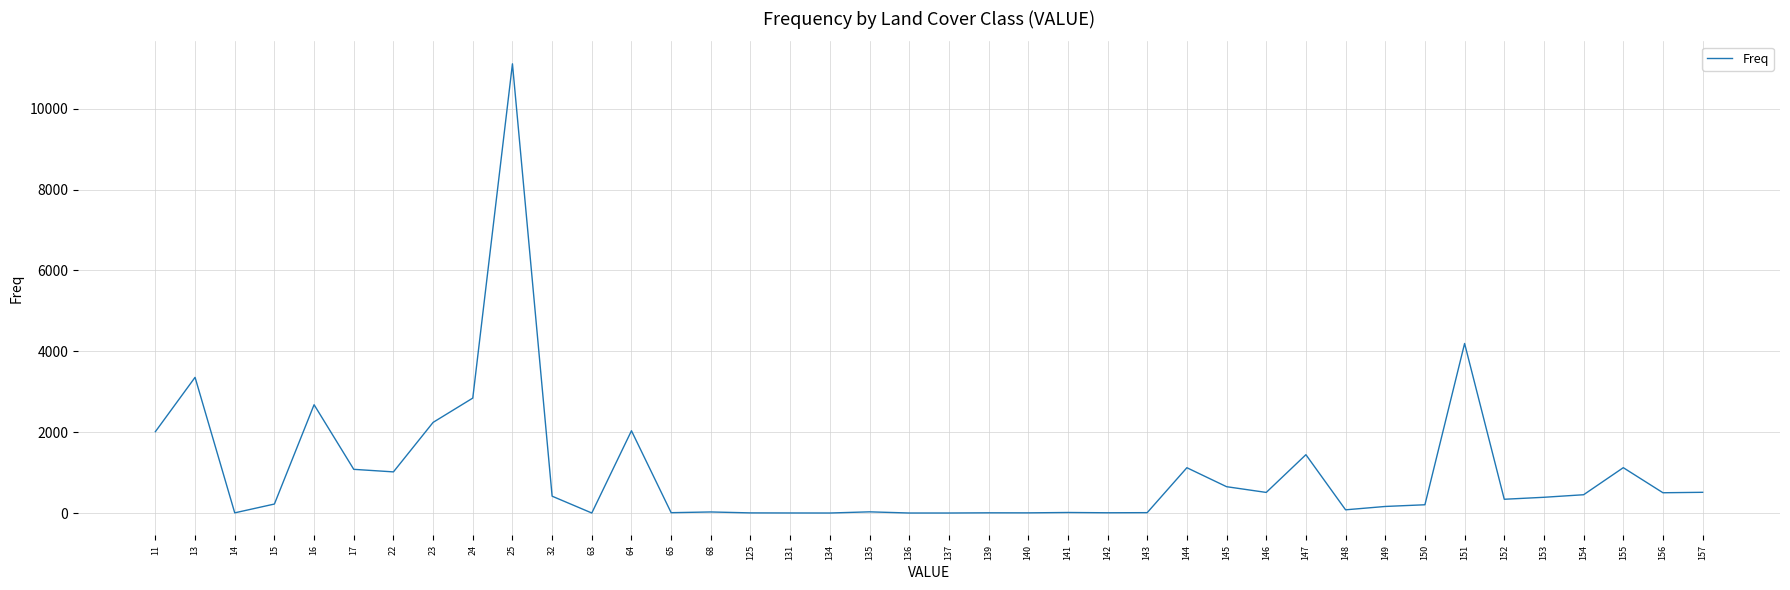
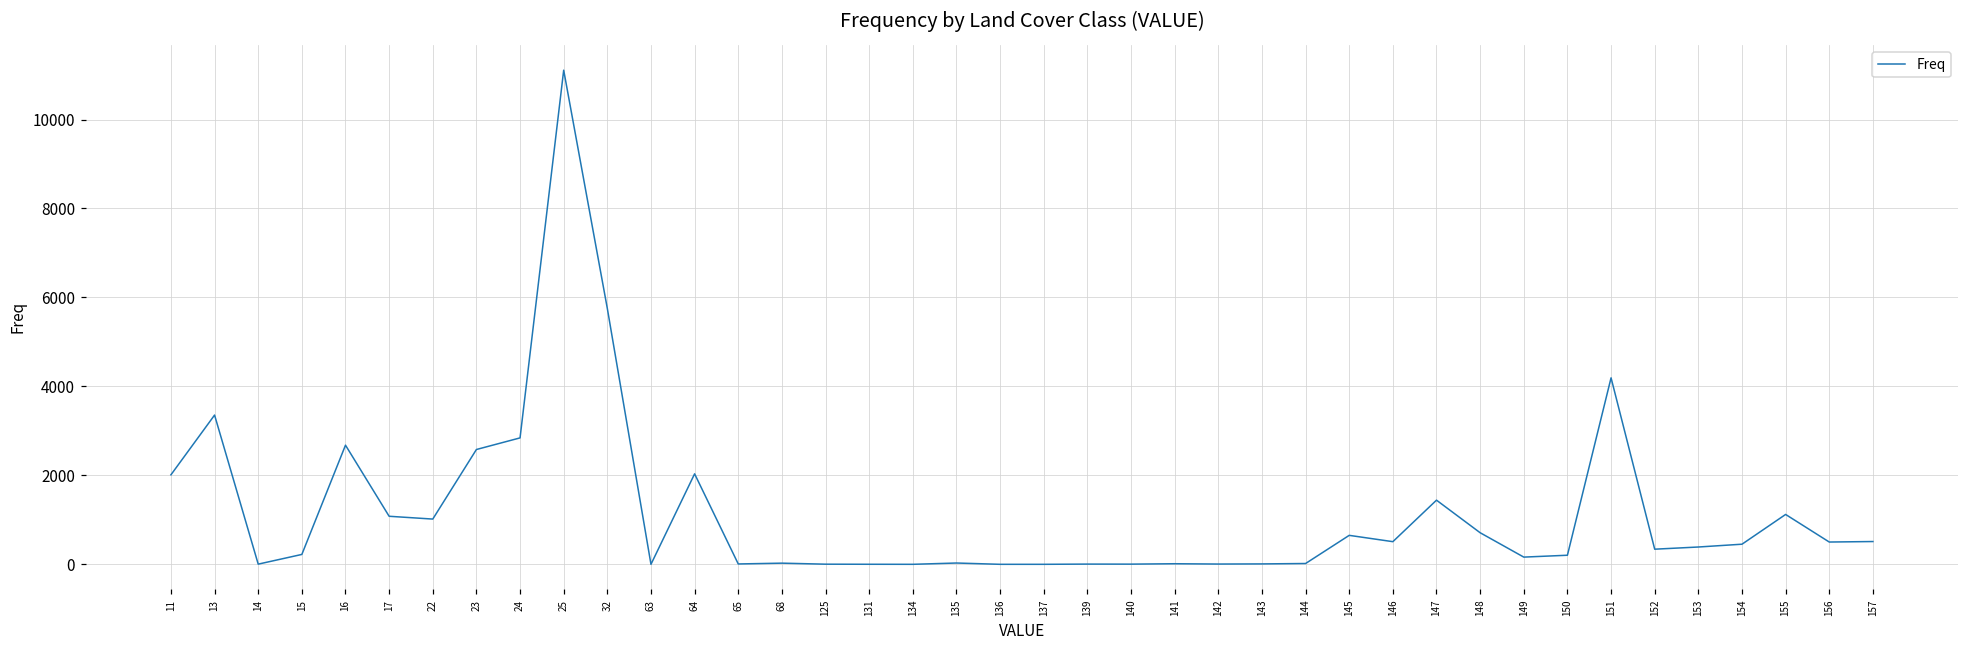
  {
    "11": 2000,
    "13": 3400,
    "14": 0,
    "15": 200,
    "16": 2700,
    "17": 1100,
    "22": 1000,
-   "23": 2200,
+   "23": 2600,
    "24": 2800,
    "25": 11100,
-   "32": 400,
+   "32": 5800,
    "63": 0,
    "64": 2000,
    "65": 0,
    "68": 0,
    "125": 0,
    "131": 0,
    "134": 0,
    "135": 0,
    "136": 0,
    "137": 0,
    "139": 0,
    "140": 0,
    "141": 0,
    "142": 0,
    "143": 0,
-   "144": 1100,
+   "144": 0,
    "145": 700,
    "146": 500,
    "147": 1400,
-   "148": 100,
+   "148": 700,
    "149": 200,
    "150": 200,
    "151": 4200,
    "152": 300,
    "153": 400,
    "154": 500,
    "155": 1100,
    "156": 500,
    "157": 500
  }
